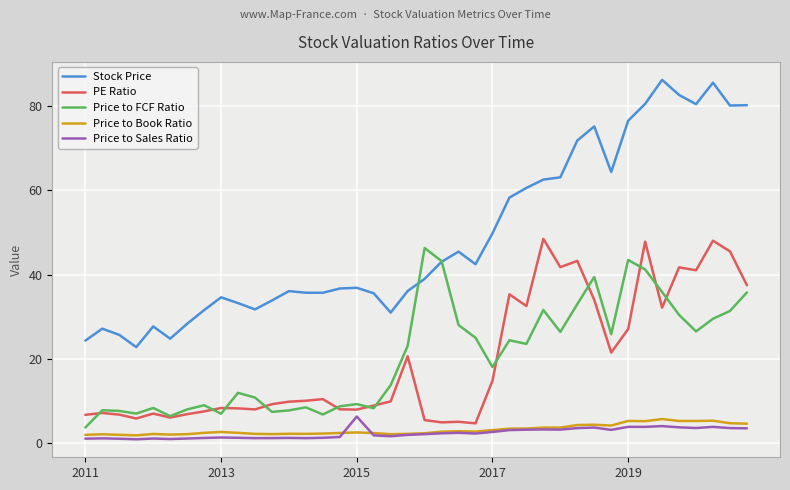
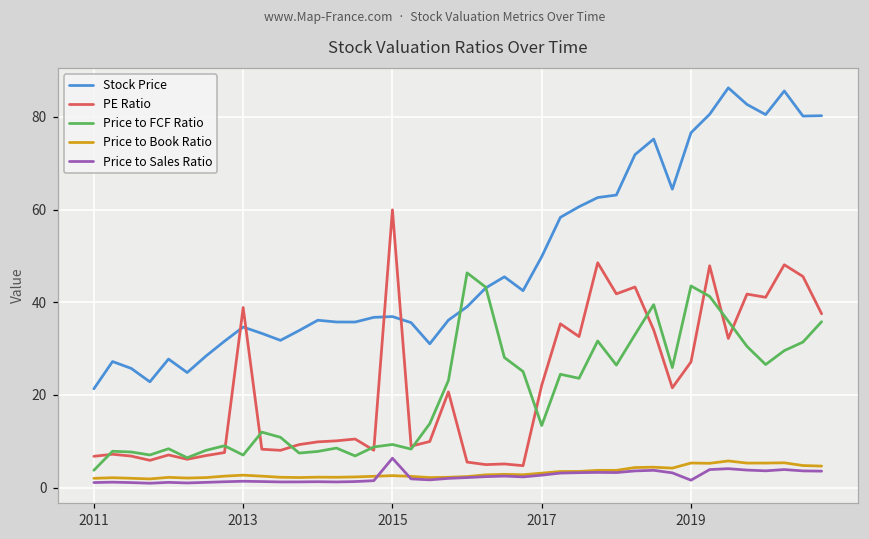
  {
    "Stock Price": {
-     "2011": 24,
+     "2011": 21,
      "2013": 35,
      "2015": 37,
      "2017": 50,
      "2019": 77
    },
    "PE Ratio": {
      "2011": 7,
-     "2013": 8,
-     "2015": 8,
-     "2017": 15,
+     "2013": 39,
+     "2015": 60,
+     "2017": 22,
      "2019": 27
    },
    "Price to FCF Ratio": {
      "2011": 4,
      "2013": 7,
      "2015": 9,
-     "2017": 18,
+     "2017": 13,
      "2019": 44
    },
    "Price to Book Ratio": {
      "2011": 2,
      "2013": 3,
      "2015": 3,
      "2019": 5
    },
    "Price to Sales Ratio": {
      "2011": 1,
      "2013": 1,
      "2015": 6,
-     "2019": 4
+     "2019": 2
    }
  }
